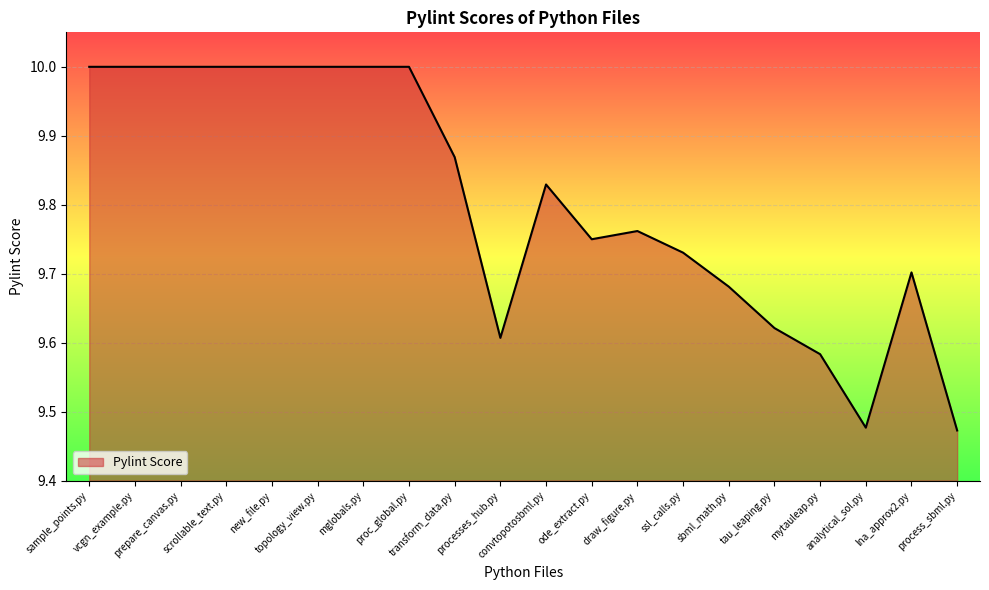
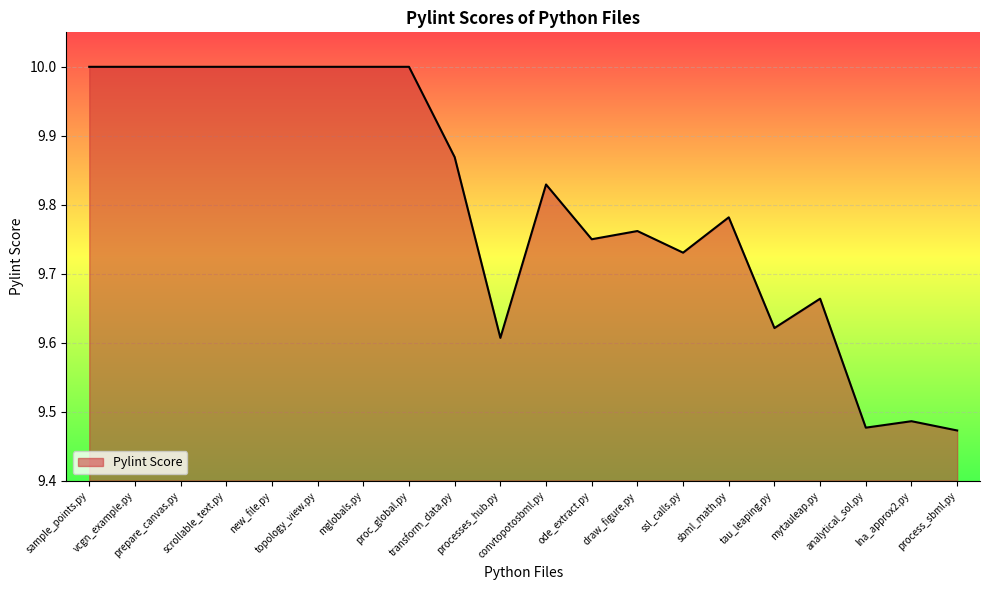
  {
    "sample_points.py": 10.00,
    "vcgn_example.py": 10.00,
    "prepare_canvas.py": 10.00,
    "scrollable_text.py": 10.00,
    "new_file.py": 10.00,
    "topology_view.py": 10.00,
    "mglobals.py": 10.00,
    "proc_global.py": 10.00,
    "transform_data.py": 9.87,
    "processes_hub.py": 9.61,
    "convtopotosbml.py": 9.83,
    "ode_extract.py": 9.75,
    "draw_figure.py": 9.76,
    "ssl_calls.py": 9.73,
-   "sbml_math.py": 9.68,
+   "sbml_math.py": 9.78,
    "tau_leaping.py": 9.62,
-   "mytauleap.py": 9.58,
+   "mytauleap.py": 9.66,
    "analytical_sol.py": 9.48,
-   "lna_approx2.py": 9.70,
+   "lna_approx2.py": 9.49,
    "process_sbml.py": 9.47
  }
